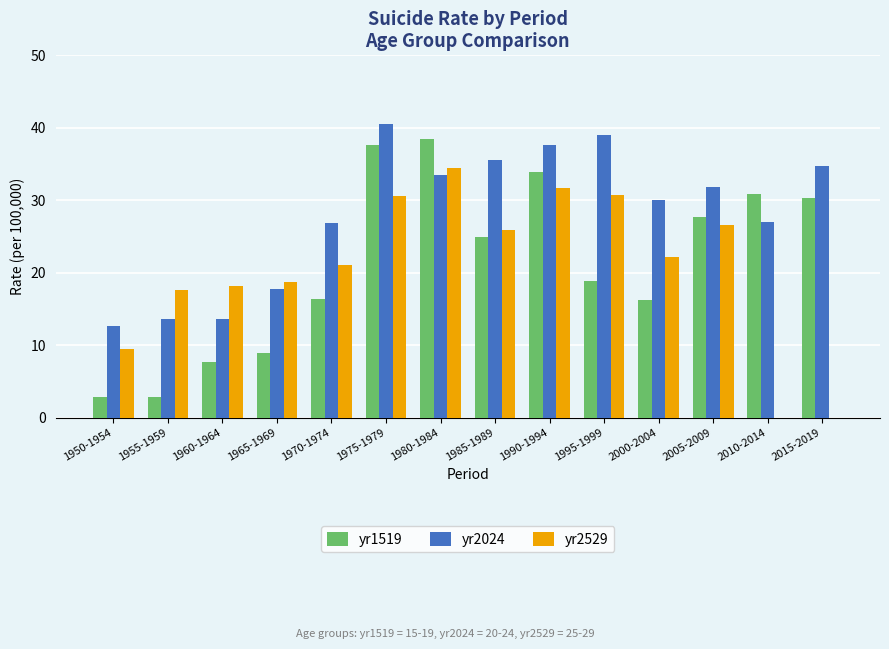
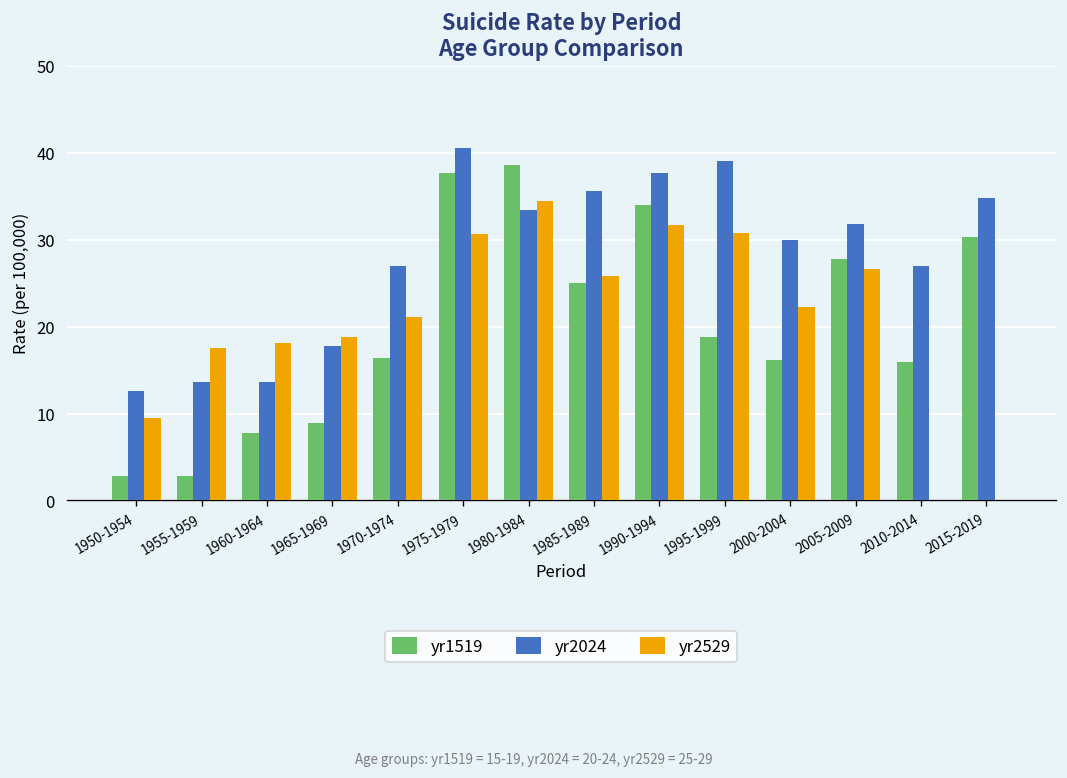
  {
    "yr1519": {
      "1950-1954": 3,
      "1955-1959": 3,
      "1960-1964": 8,
      "1965-1969": 9,
      "1970-1974": 16,
      "1975-1979": 38,
      "1980-1984": 39,
      "1985-1989": 25,
      "1990-1994": 34,
      "1995-1999": 19,
      "2000-2004": 16,
      "2005-2009": 28,
-     "2010-2014": 31,
+     "2010-2014": 16,
      "2015-2019": 30
    },
    "yr2024": {
      "1950-1954": 13,
      "1955-1959": 14,
      "1960-1964": 14,
      "1965-1969": 18,
      "1970-1974": 27,
      "1975-1979": 41,
      "1980-1984": 33,
      "1985-1989": 36,
      "1990-1994": 38,
      "1995-1999": 39,
      "2000-2004": 30,
      "2005-2009": 32,
      "2010-2014": 27,
      "2015-2019": 35
    },
    "yr2529": {
      "1950-1954": 9,
      "1955-1959": 18,
      "1960-1964": 18,
      "1965-1969": 19,
      "1970-1974": 21,
      "1975-1979": 31,
      "1980-1984": 34,
      "1985-1989": 26,
      "1990-1994": 32,
      "1995-1999": 31,
      "2000-2004": 22,
      "2005-2009": 27,
      "2010-2014": 0,
      "2015-2019": 0
    }
  }
